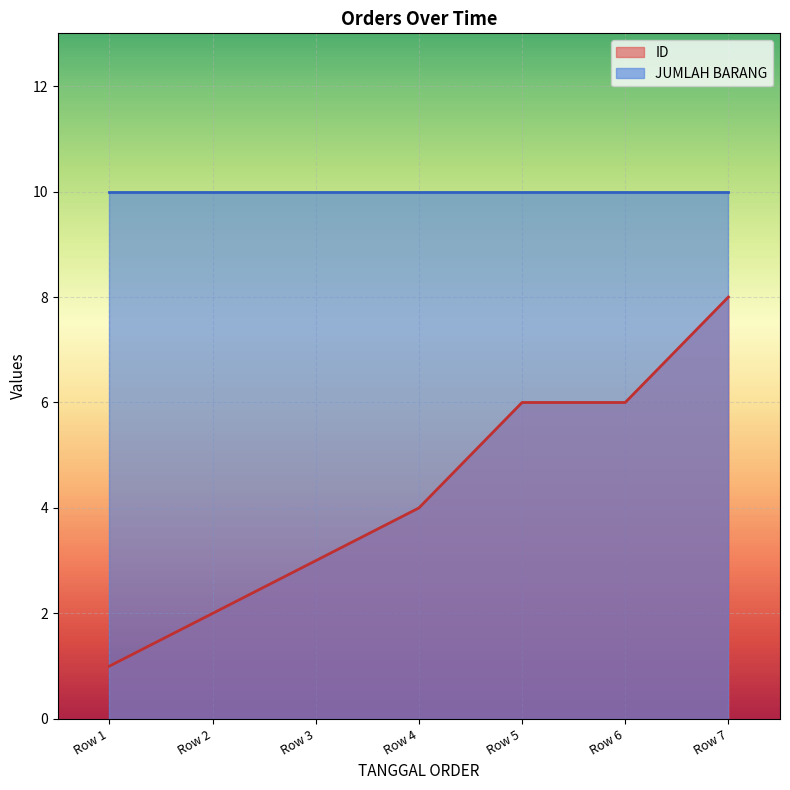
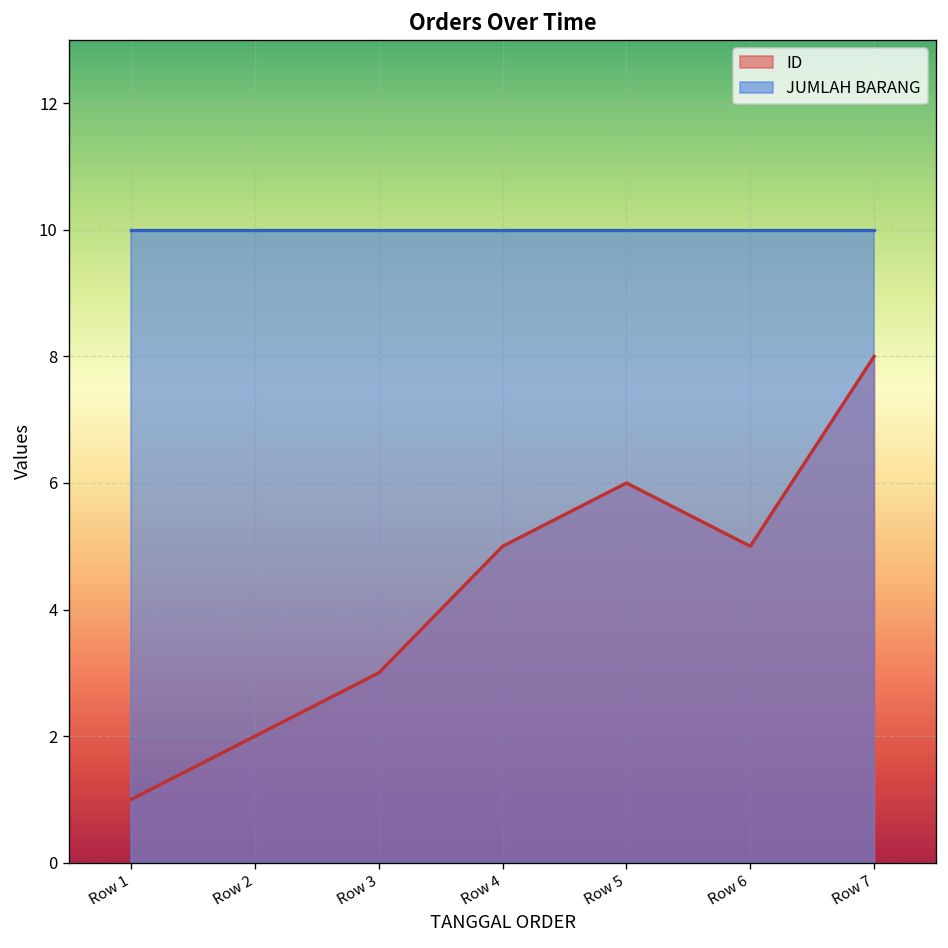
  {
    "ID": {
      "Row 1": 1,
      "Row 2": 2,
      "Row 3": 3,
-     "Row 4": 4,
+     "Row 4": 5,
      "Row 5": 6,
-     "Row 6": 6,
+     "Row 6": 5,
      "Row 7": 8
    },
    "JUMLAH BARANG": {
      "Row 1": 10,
      "Row 2": 10,
      "Row 3": 10,
      "Row 4": 10,
      "Row 5": 10,
      "Row 6": 10,
      "Row 7": 10
    }
  }
